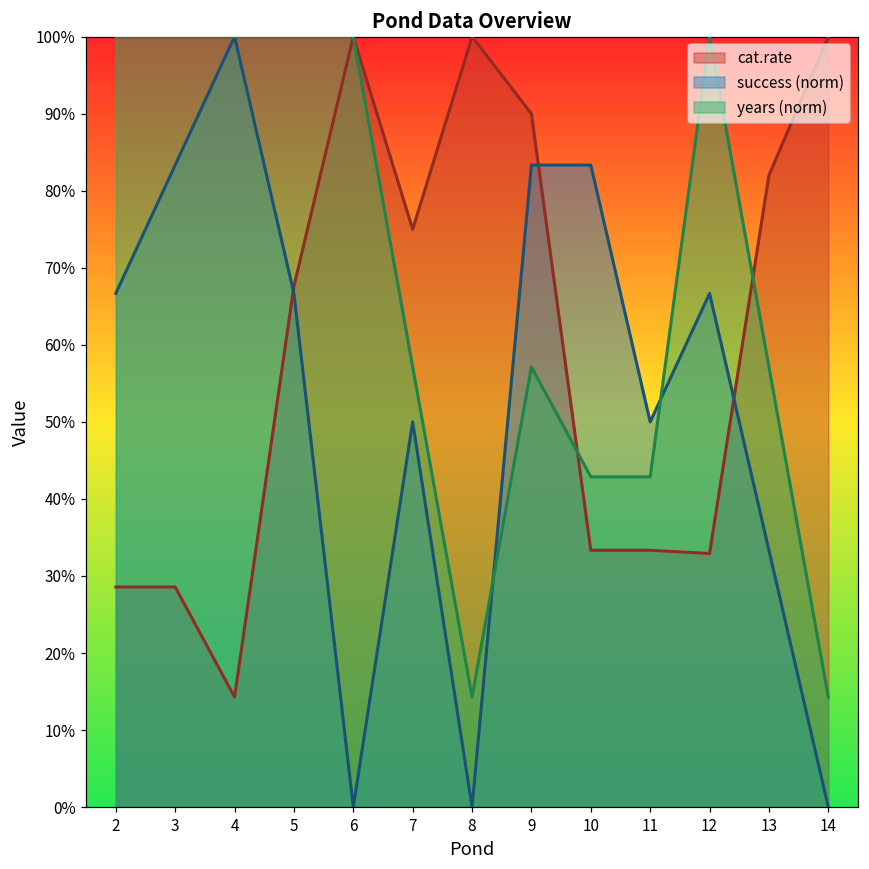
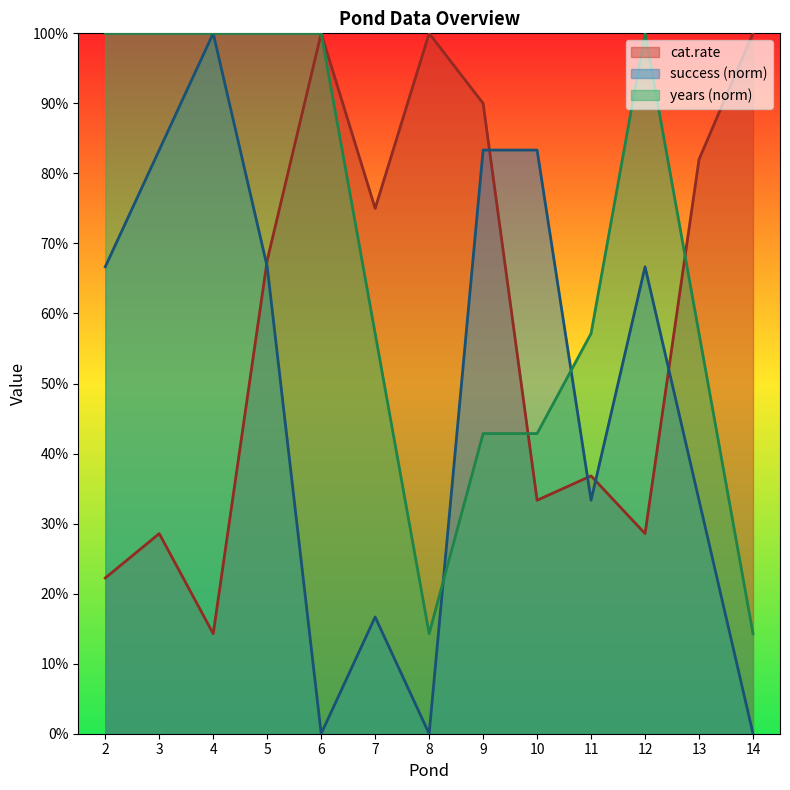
  {
    "cat.rate": {
-     "2": "29%",
+     "2": "22%",
      "3": "29%",
      "4": "14%",
      "5": "68%",
      "7": "75%",
      "8": "100%",
      "9": "90%",
      "10": "33%",
-     "11": "33%",
-     "12": "33%",
+     "11": "37%",
+     "12": "29%",
      "13": "82%",
      "14": "100%"
    },
    "success (norm)": {
      "2": "67%",
      "3": "83%",
      "5": "67%",
      "6": "0%",
-     "7": "50%",
+     "7": "17%",
      "8": "0%",
      "9": "83%",
      "10": "83%",
-     "11": "50%",
+     "11": "33%",
      "12": "67%",
      "13": "33%",
      "14": "0%"
    },
    "years (norm)": {
      "2": "100%",
      "3": "100%",
      "5": "100%",
      "7": "57%",
      "8": "14%",
-     "9": "57%",
+     "9": "43%",
      "10": "43%",
-     "11": "43%",
+     "11": "57%",
      "12": "100%",
      "13": "57%",
      "14": "14%"
    }
  }
